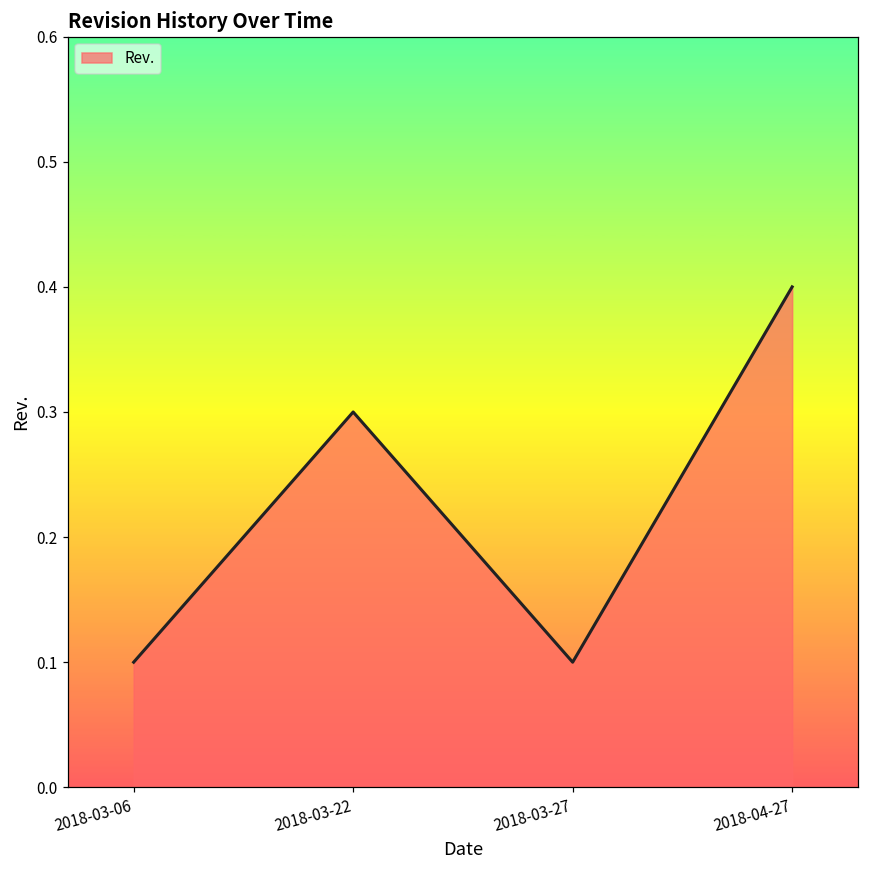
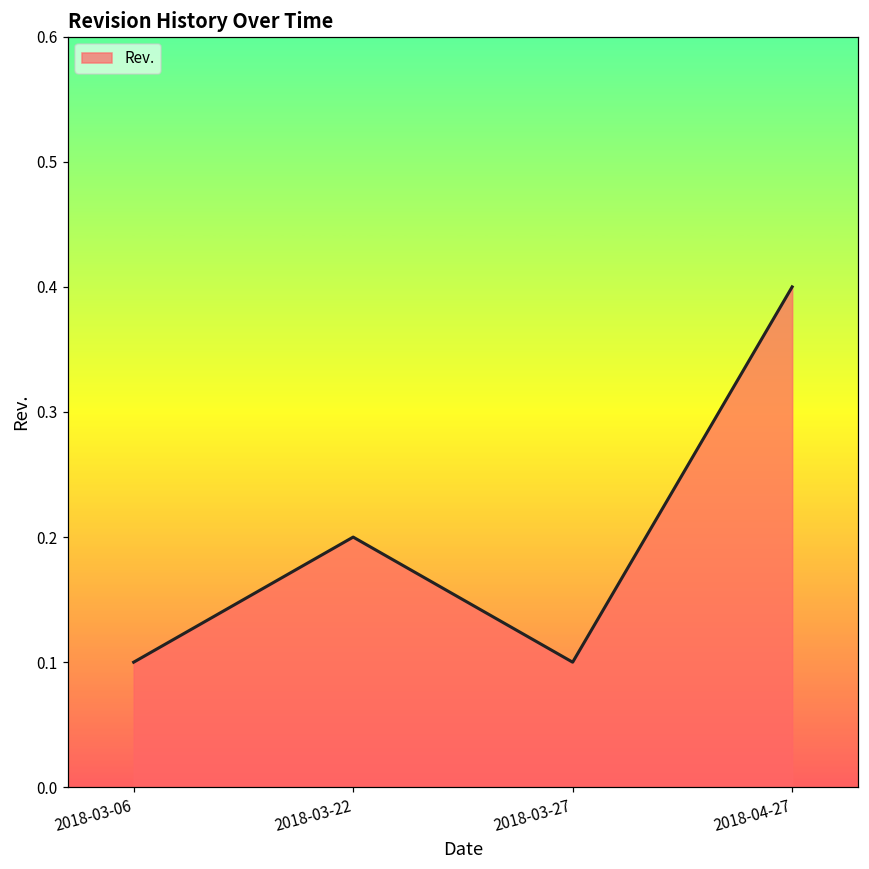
  {
    "2018-03-06": 0.1,
-   "2018-03-22": 0.3,
+   "2018-03-22": 0.2,
    "2018-03-27": 0.1,
    "2018-04-27": 0.4
  }
